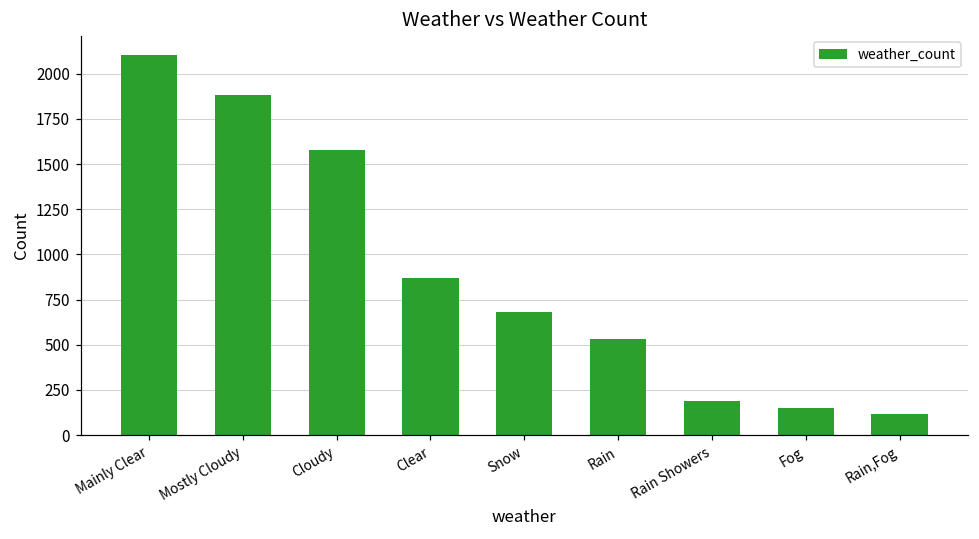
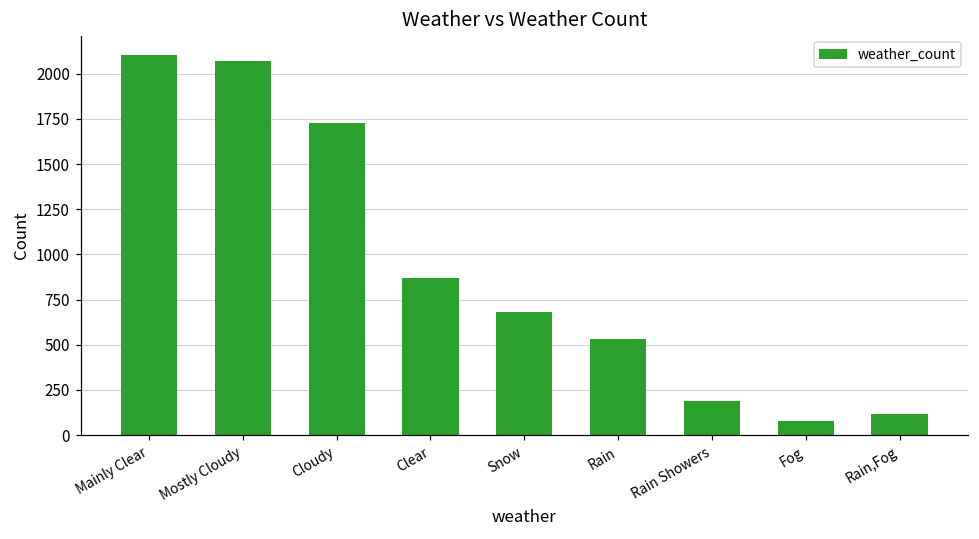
  {
    "Mainly Clear": 2110,
-   "Mostly Cloudy": 1880,
-   "Cloudy": 1580,
+   "Mostly Cloudy": 2070,
+   "Cloudy": 1730,
    "Clear": 870,
    "Snow": 680,
    "Rain": 530,
    "Rain Showers": 190,
-   "Fog": 150,
+   "Fog": 80,
    "Rain,Fog": 120
  }
